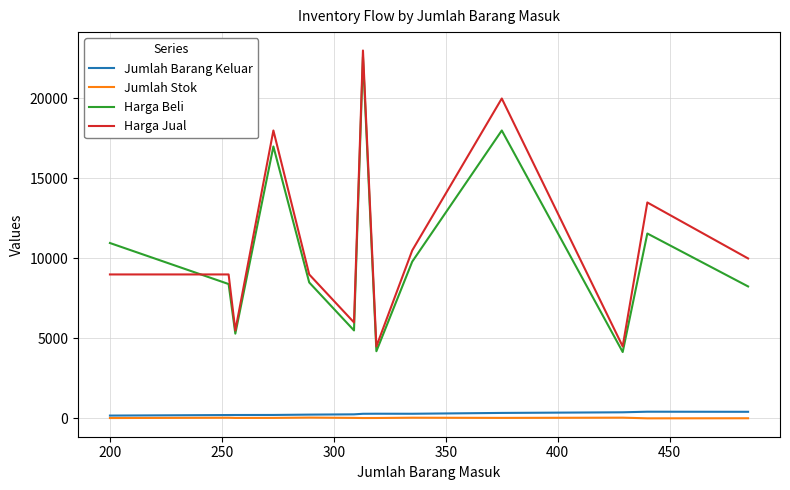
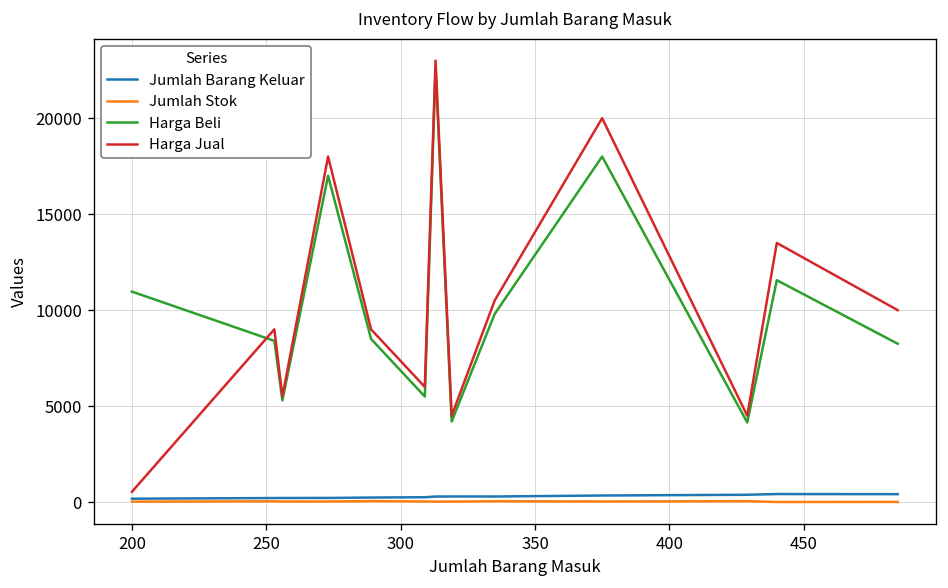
  {
    "Harga Beli": {
      "200": 11000
    },
    "Harga Jual": {
-     "200": 9000
+     "200": 500
    }
  }
